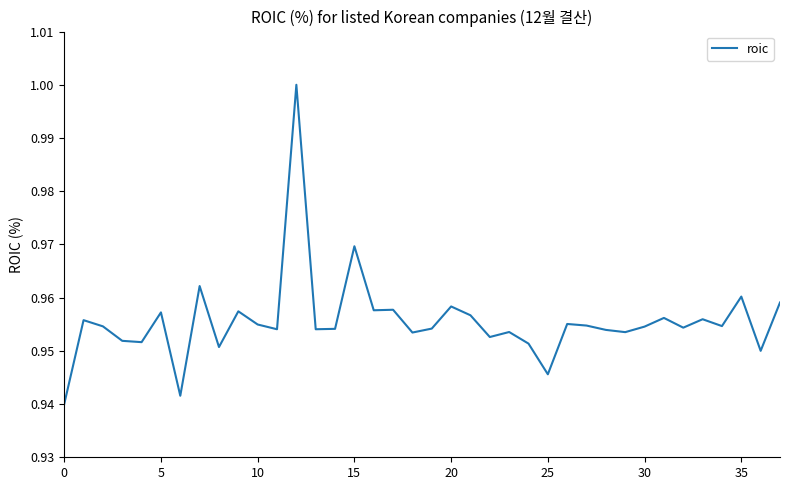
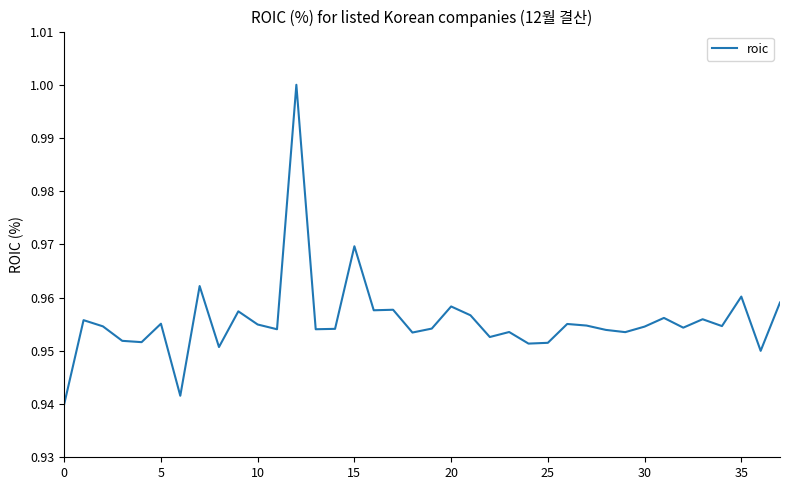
  {
    "0": 0.940,
-   "5": 0.957,
+   "5": 0.955,
    "10": 0.955,
    "15": 0.970,
    "20": 0.958,
-   "25": 0.946,
+   "25": 0.952,
    "30": 0.955,
    "35": 0.960
  }
